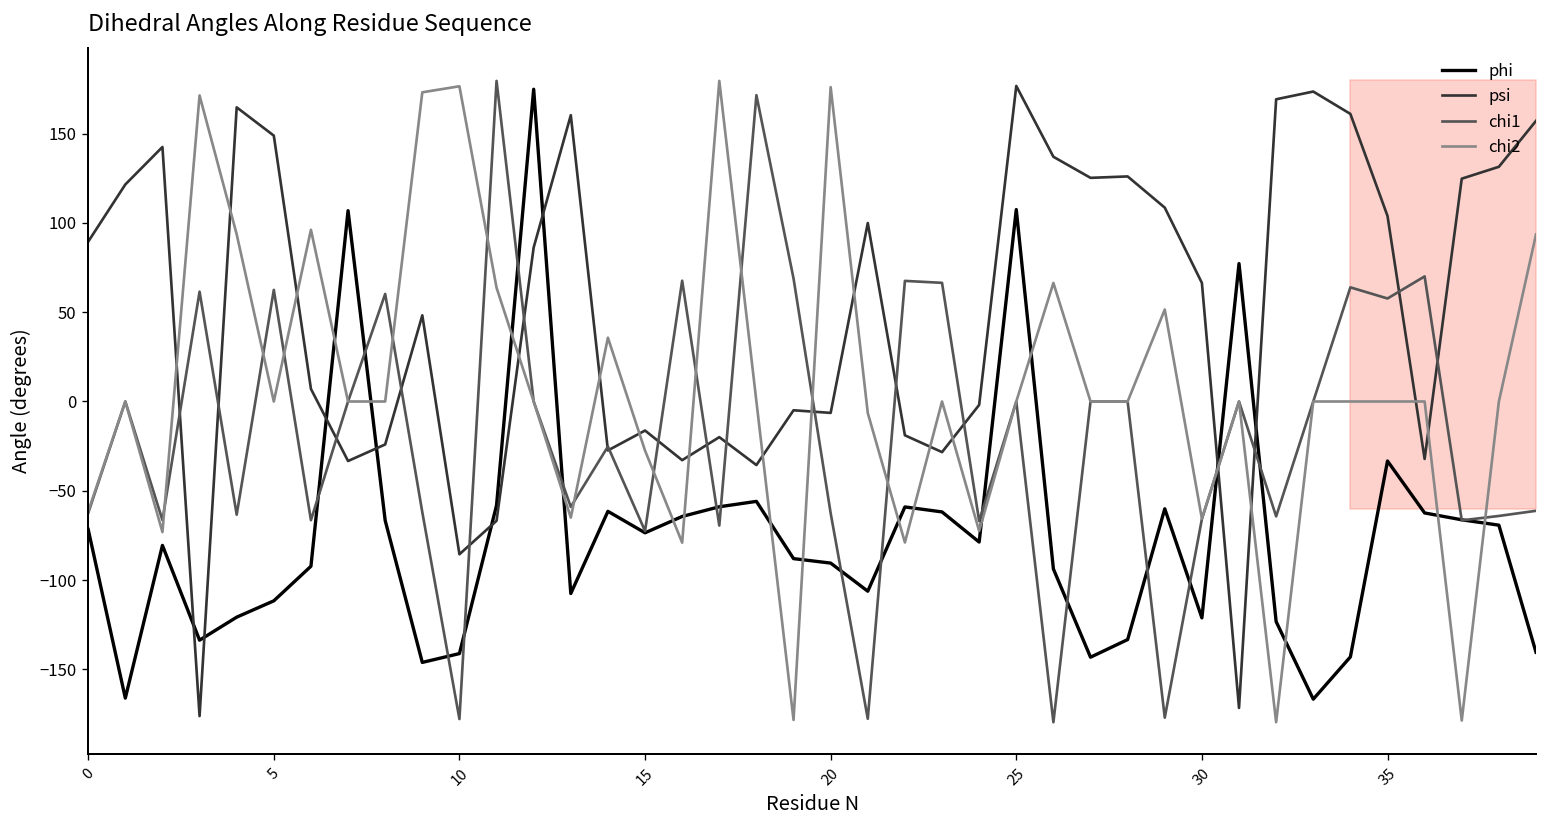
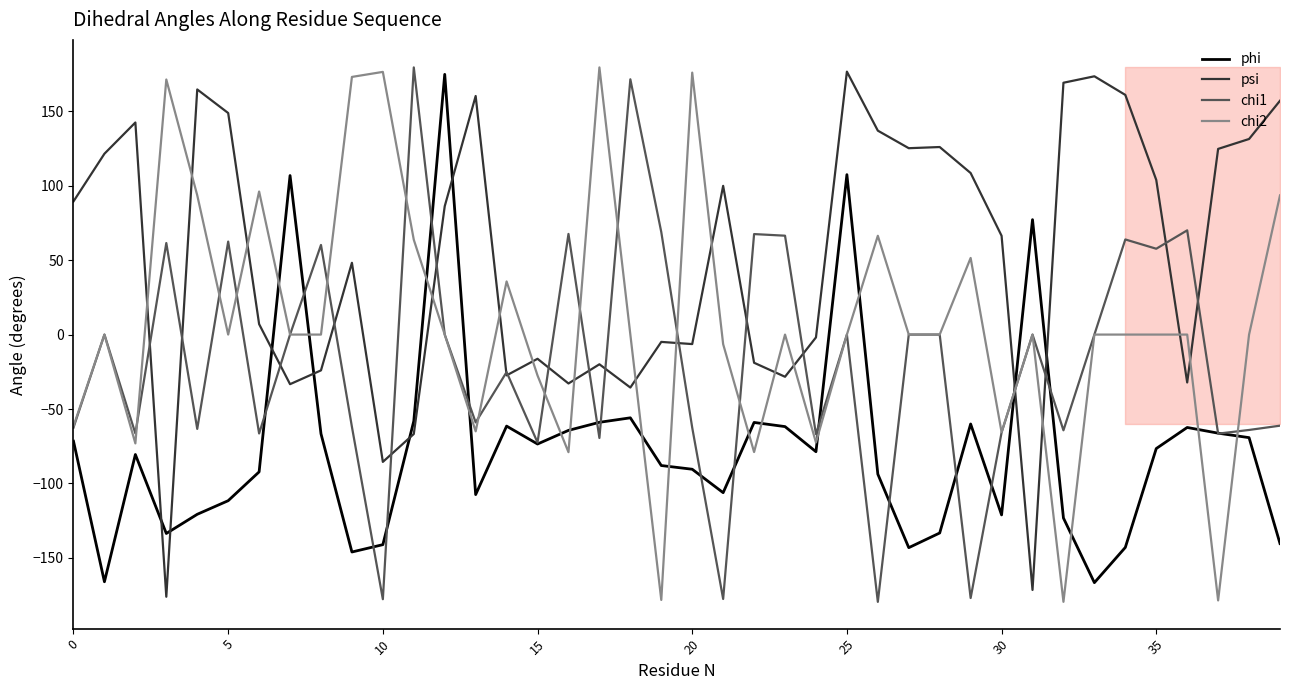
  {
    "phi": {
      "0": -72,
      "5": -112,
      "10": -141,
      "20": -90,
      "25": 107,
      "30": -121,
-     "35": -33
+     "35": -77
    },
    "chi2": {
      "5": 0,
      "10": 176,
      "15": -28,
      "20": 176,
      "35": 0
    }
  }
